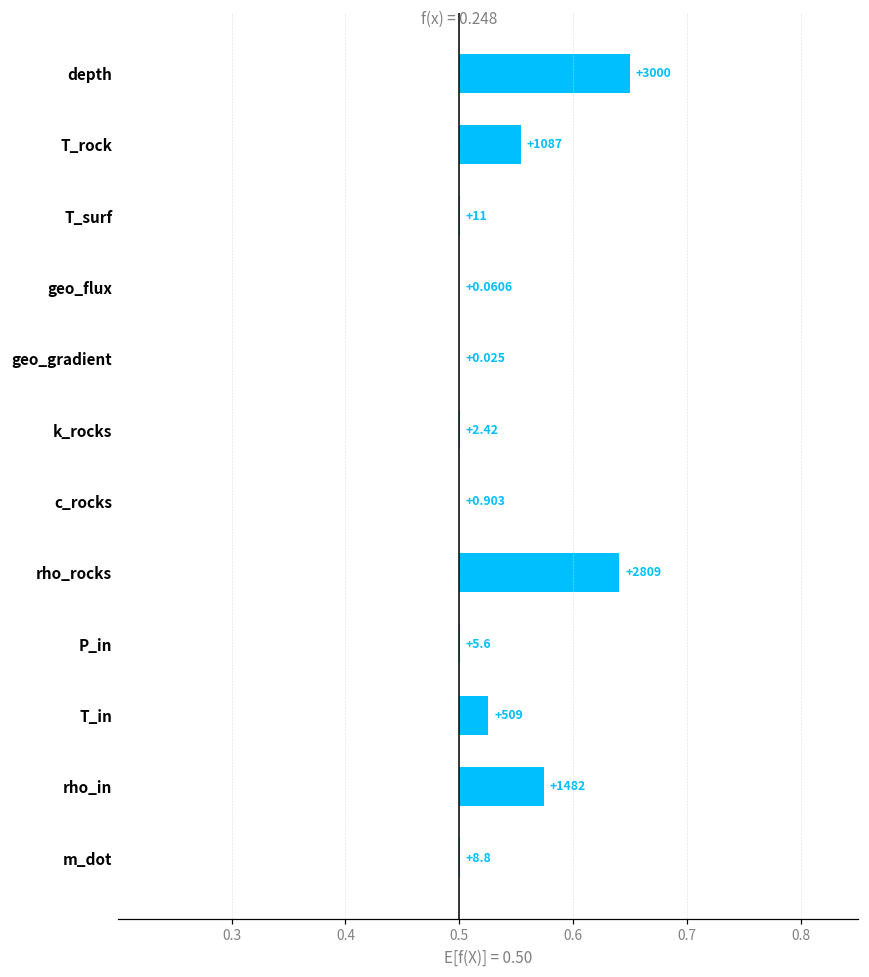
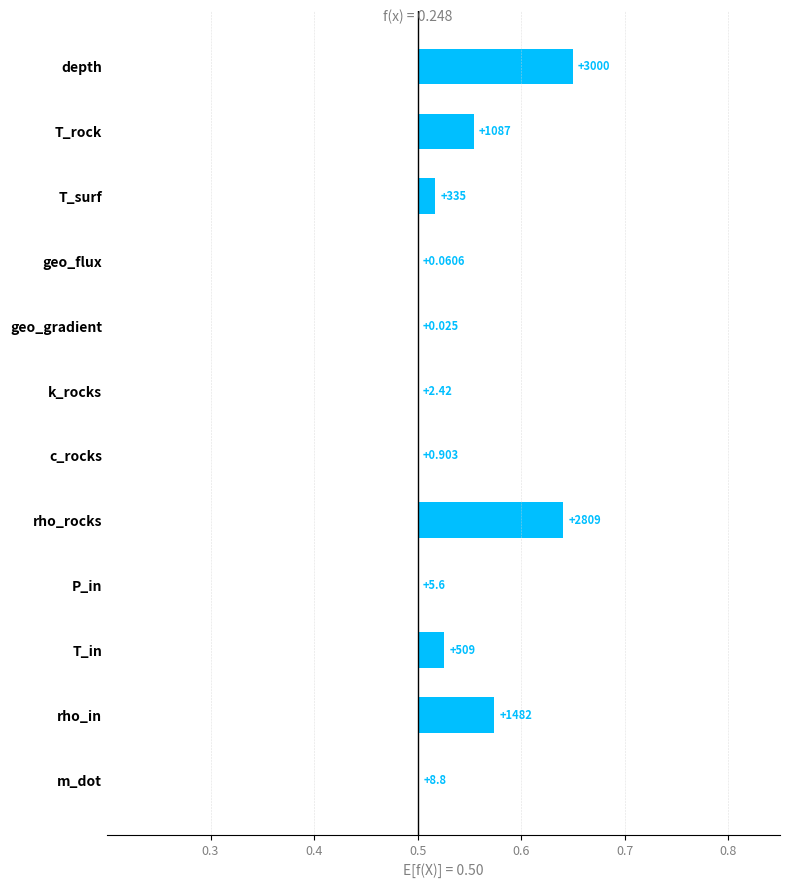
  {
-   "T_surf": "+11"
+   "T_surf": "+335"
  }
